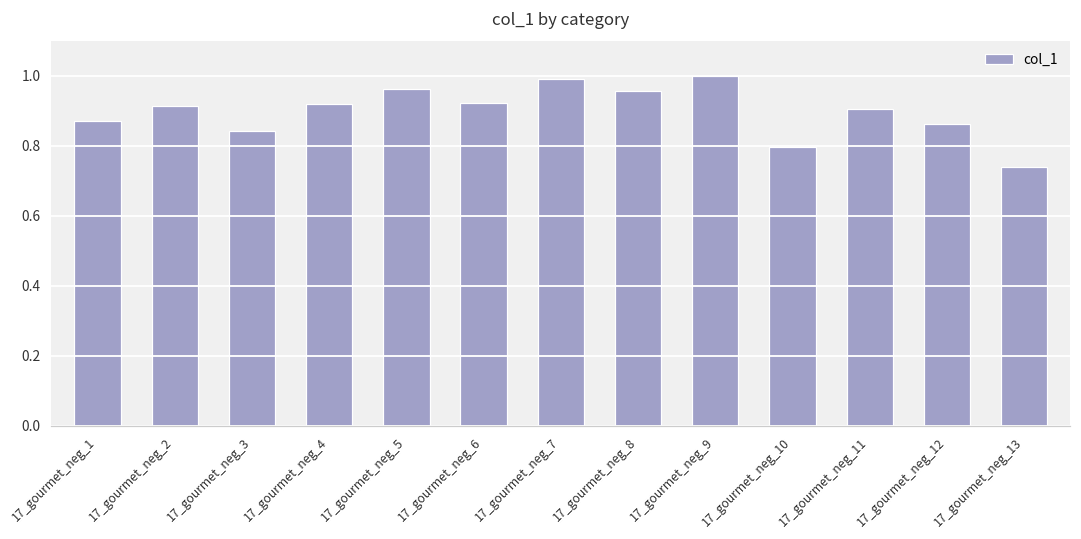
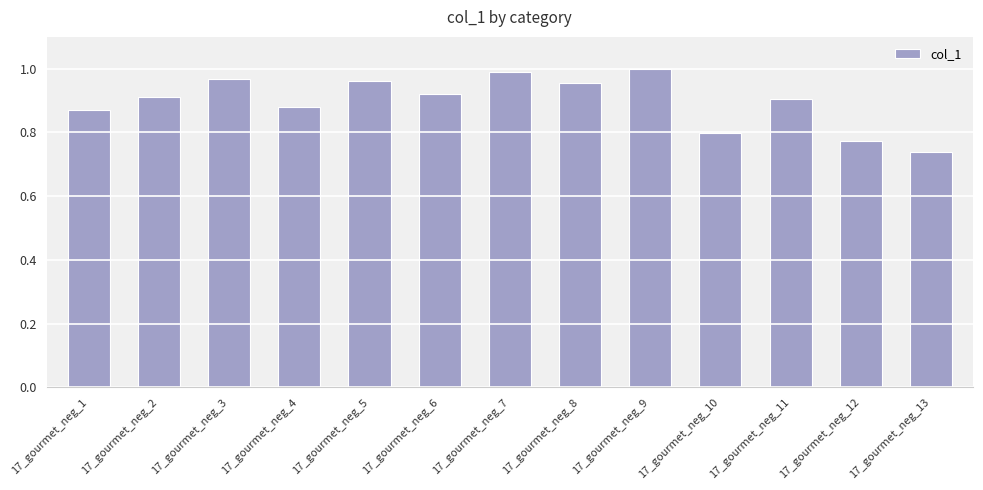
  {
    "17_gourmet_neg_1": 0.87,
    "17_gourmet_neg_2": 0.91,
-   "17_gourmet_neg_3": 0.84,
-   "17_gourmet_neg_4": 0.92,
+   "17_gourmet_neg_3": 0.97,
+   "17_gourmet_neg_4": 0.88,
    "17_gourmet_neg_5": 0.96,
    "17_gourmet_neg_6": 0.92,
    "17_gourmet_neg_7": 0.99,
    "17_gourmet_neg_8": 0.96,
    "17_gourmet_neg_9": 1.00,
    "17_gourmet_neg_10": 0.80,
    "17_gourmet_neg_11": 0.90,
-   "17_gourmet_neg_12": 0.86,
+   "17_gourmet_neg_12": 0.77,
    "17_gourmet_neg_13": 0.74
  }
